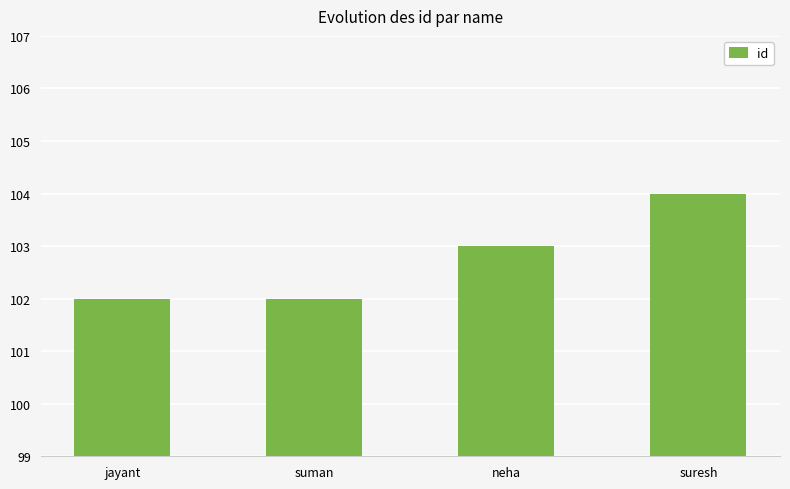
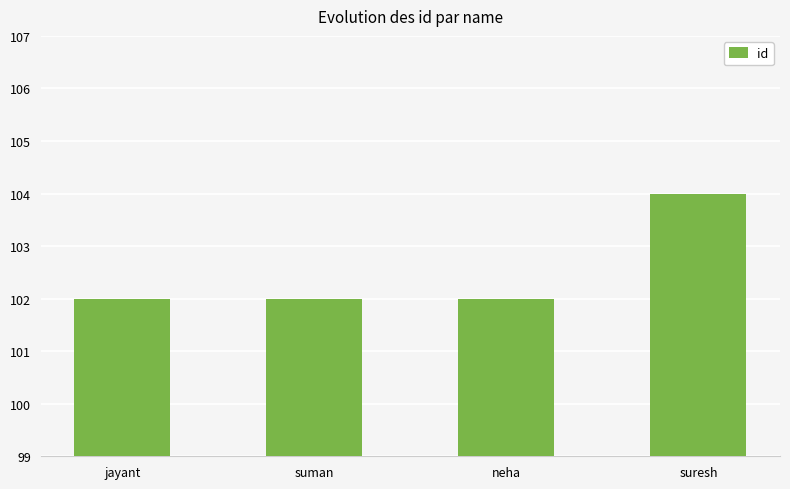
  {
    "jayant": 102,
    "suman": 102,
-   "neha": 103,
+   "neha": 102,
    "suresh": 104
  }
